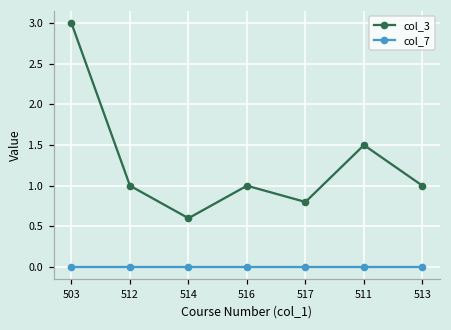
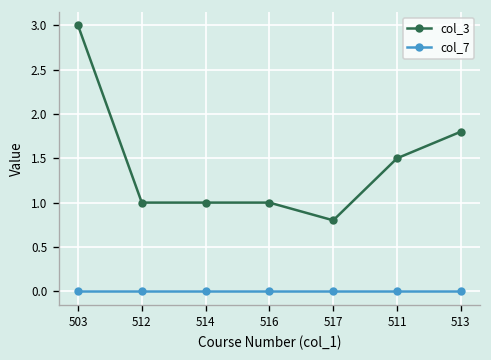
  {
    "col_3": {
      "503": 3.0,
      "512": 1.0,
-     "514": 0.6,
+     "514": 1.0,
      "516": 1.0,
      "517": 0.8,
      "511": 1.5,
-     "513": 1.0
+     "513": 1.8
    },
    "col_7": {
      "503": 0.0,
      "512": 0.0,
      "514": 0.0,
      "516": 0.0,
      "517": 0.0,
      "511": 0.0,
      "513": 0.0
    }
  }
